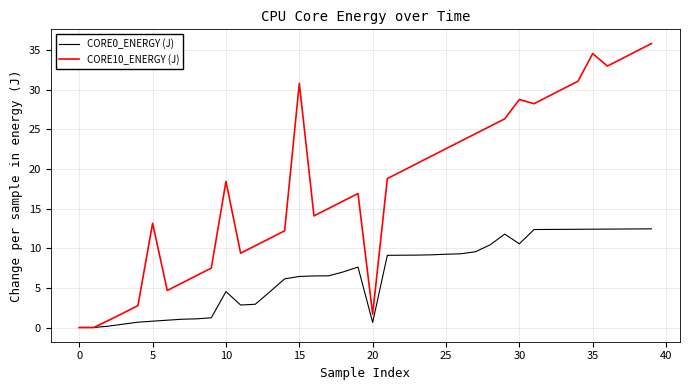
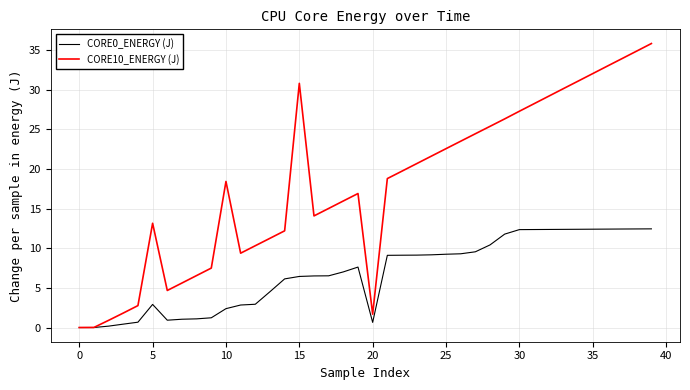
  {
    "CORE0_ENERGY (J)": {
-     "5": 1,
-     "10": 5,
+     "5": 3,
+     "10": 2,
      "15": 6,
      "20": 1,
      "25": 9,
-     "30": 11,
+     "30": 12,
      "35": 12
    },
    "CORE10_ENERGY (J)": {
      "5": 13,
      "10": 18,
      "15": 31,
      "20": 2,
      "25": 23,
-     "30": 29,
-     "35": 35
+     "30": 27,
+     "35": 32
    }
  }
